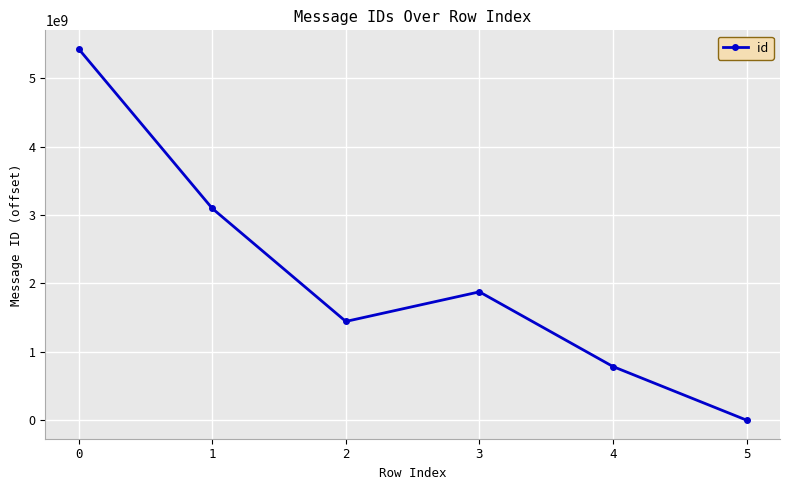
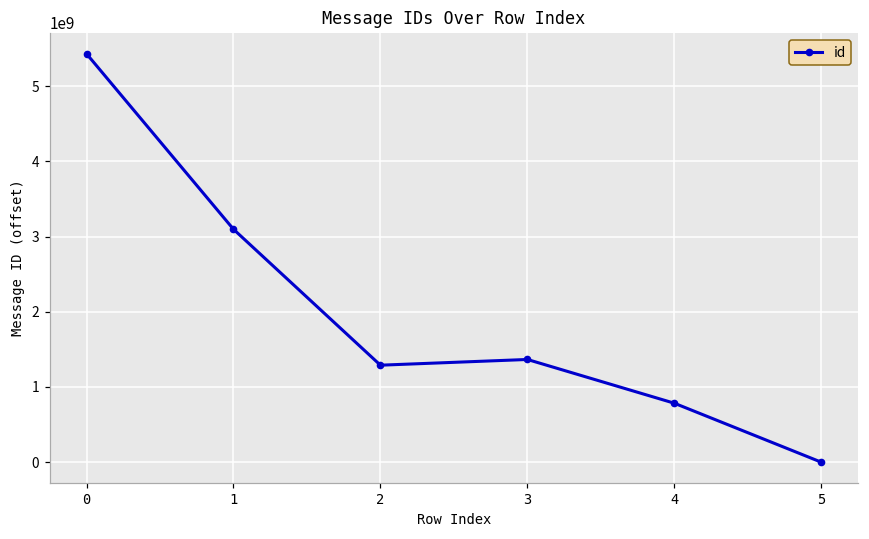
  {
    "0": 5400000000,
    "1": 3100000000,
-   "2": 1400000000,
-   "3": 1900000000,
+   "2": 1300000000,
+   "3": 1400000000,
    "4": 800000000,
    "5": 0
  }
